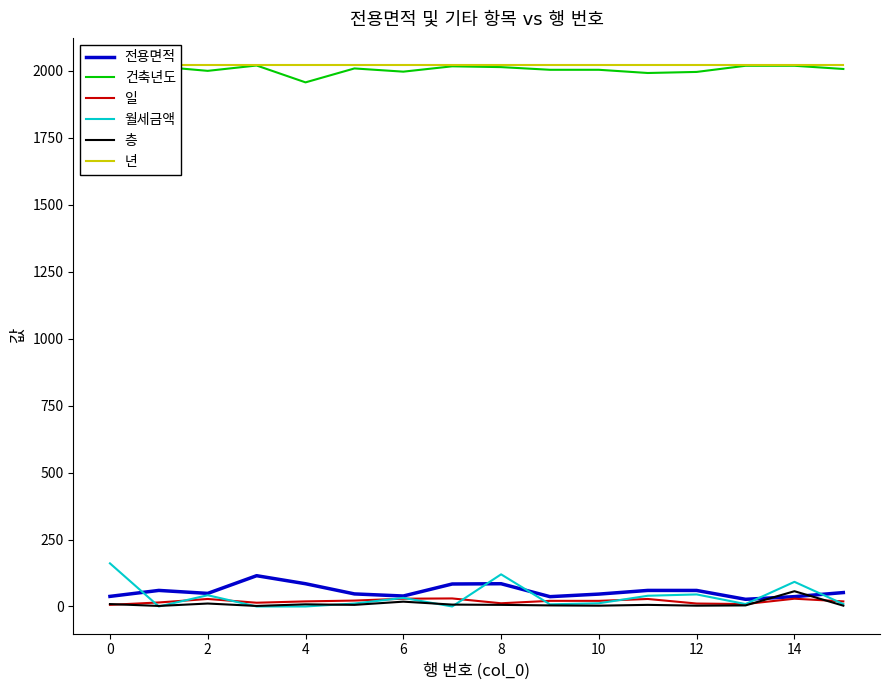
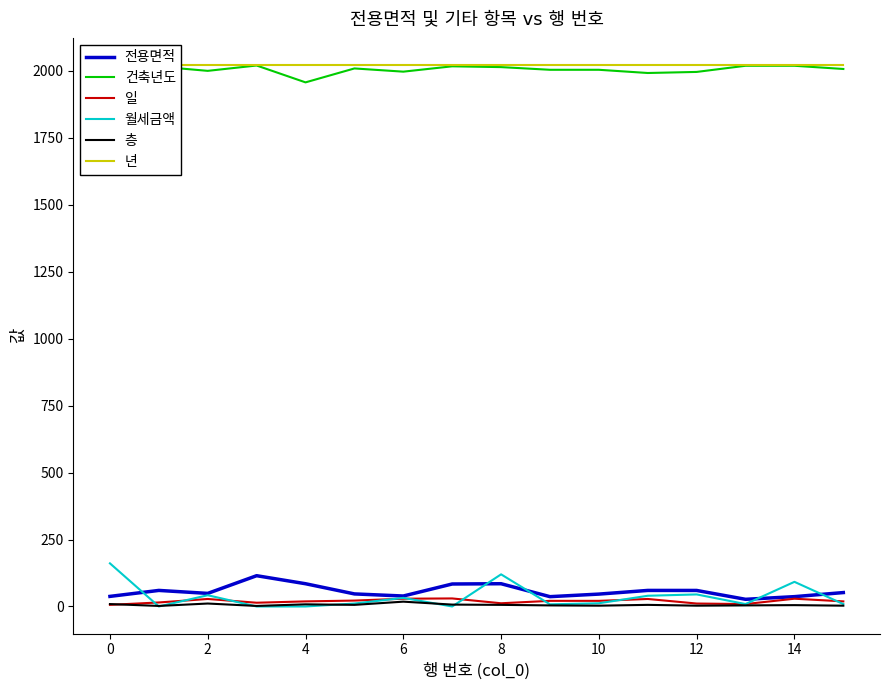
  {
    "전용면적": {
      "0": 40,
      "4": 80,
      "8": 80,
      "10": 50,
      "12": 60
    },
    "건축년도": {
      "2": 2000,
      "4": 1960,
      "6": 2000,
      "10": 2000,
      "12": 2000
    },
    "일": {
      "2": 30,
      "4": 20
    },
    "월세금액": {
      "0": 160,
      "8": 120,
      "12": 50,
      "14": 90
    },
    "층": {
      "2": 10,
      "6": 20,
-     "14": 60
+     "14": 10
    },
    "년": {
      "2": 2020,
      "4": 2020,
      "6": 2020,
      "10": 2020,
      "12": 2020
    }
  }
